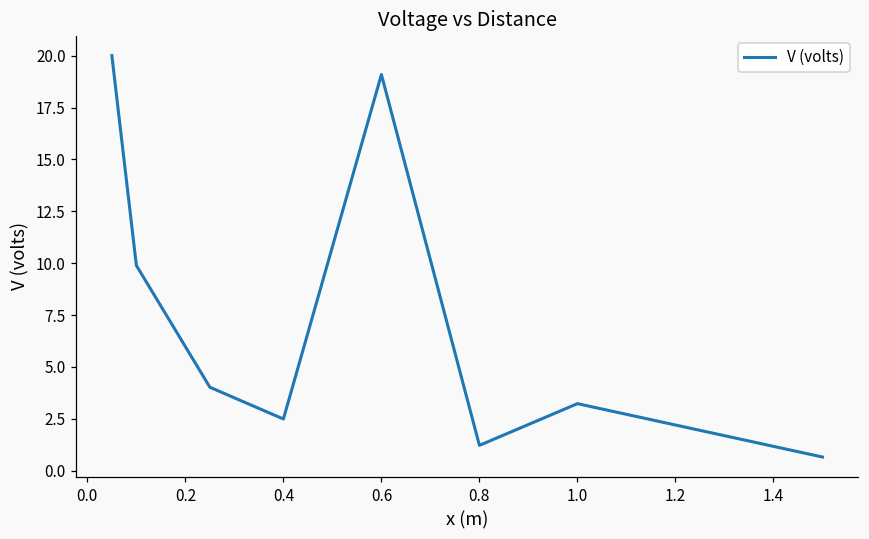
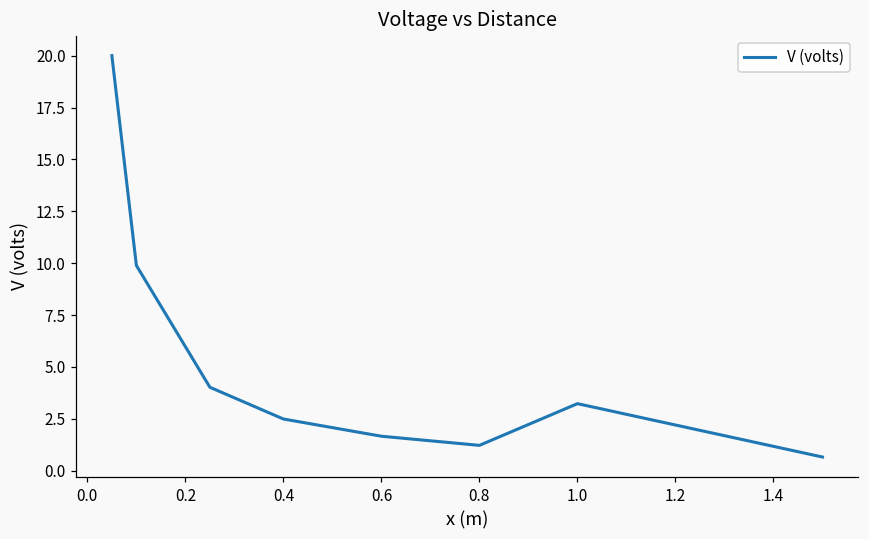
  {
    "0.4": 2.5,
-   "0.6": 19.1,
+   "0.6": 1.7,
    "0.8": 1.2,
    "1.0": 3.2
  }
